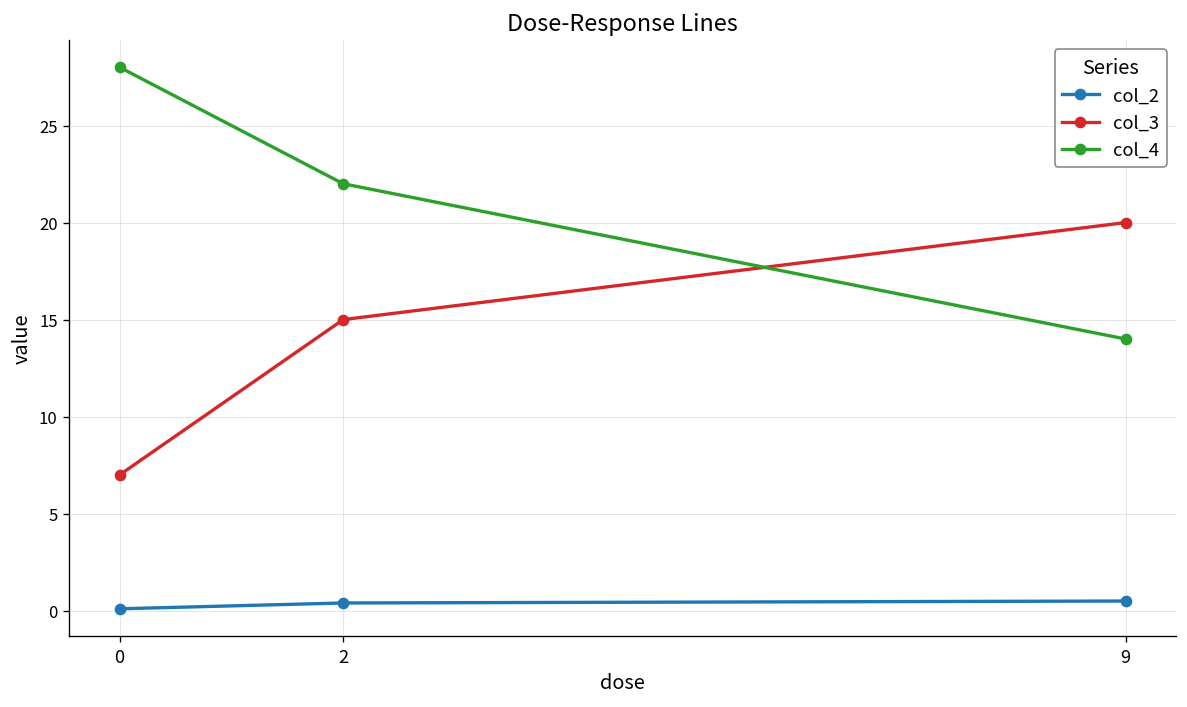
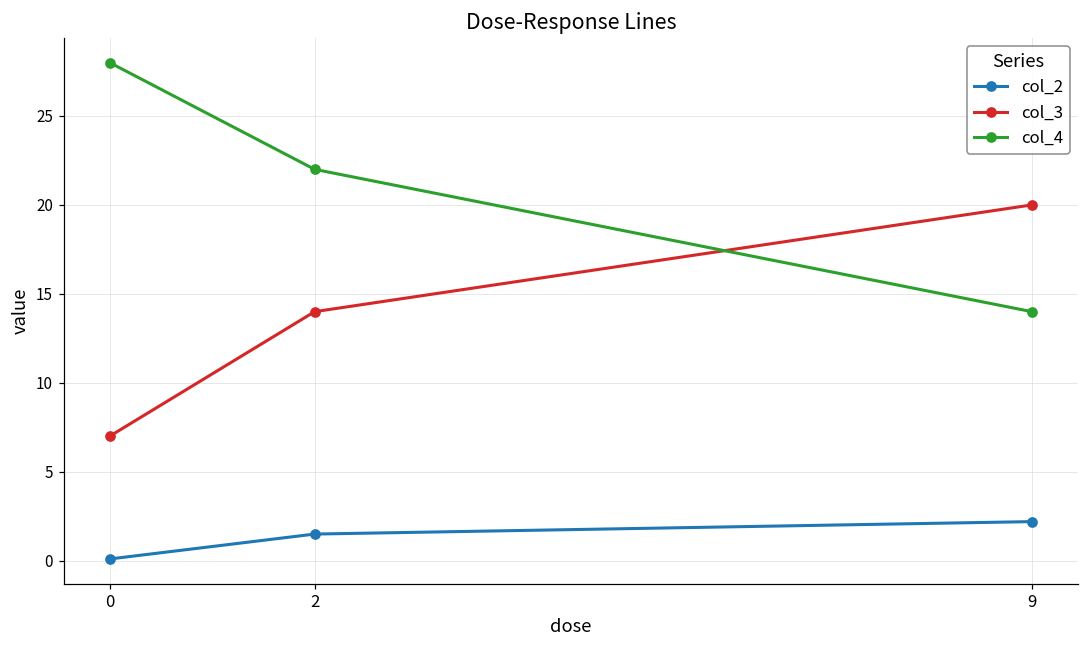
  {
    "col_2": {
      "0": 0.1,
-     "2": 0.4,
-     "9": 0.5
+     "2": 1.5,
+     "9": 2.2
    },
    "col_3": {
      "0": 7,
-     "2": 15,
+     "2": 14,
      "9": 20
    },
    "col_4": {
      "0": 28.0,
      "2": 22.0,
      "9": 14.0
    }
  }
